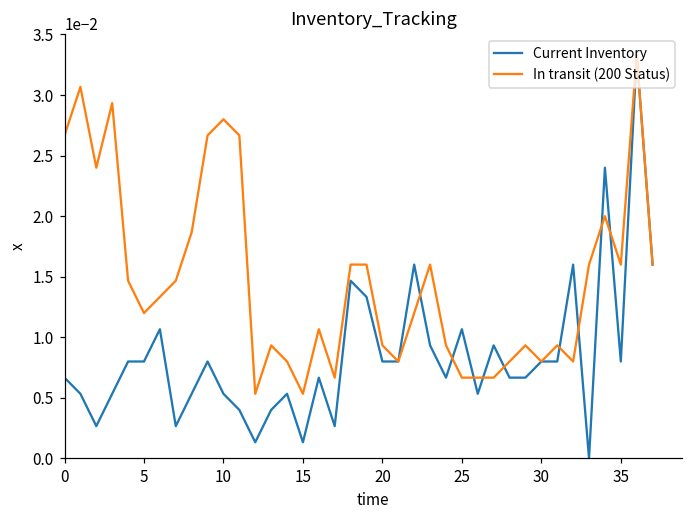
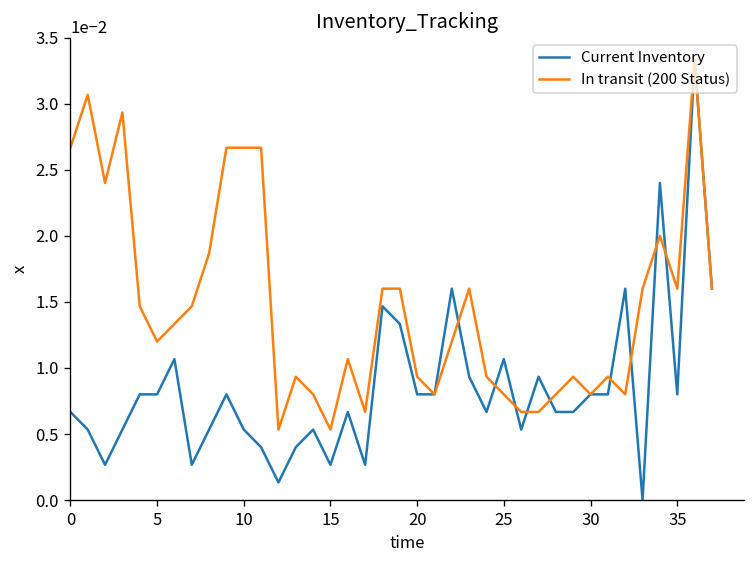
  {
    "Current Inventory": {
      "0": 0.0067,
      "5": 0.0080,
      "10": 0.0053,
-     "15": 0.0013,
+     "15": 0.0027,
      "20": 0.0080,
      "25": 0.0107,
      "35": 0.0080
    },
    "In transit (200 Status)": {
      "0": 0.0267,
      "5": 0.0120,
-     "10": 0.0280,
+     "10": 0.0267,
      "15": 0.0053,
      "20": 0.0093,
-     "25": 0.0067,
+     "25": 0.0080,
      "35": 0.0160
    }
  }
